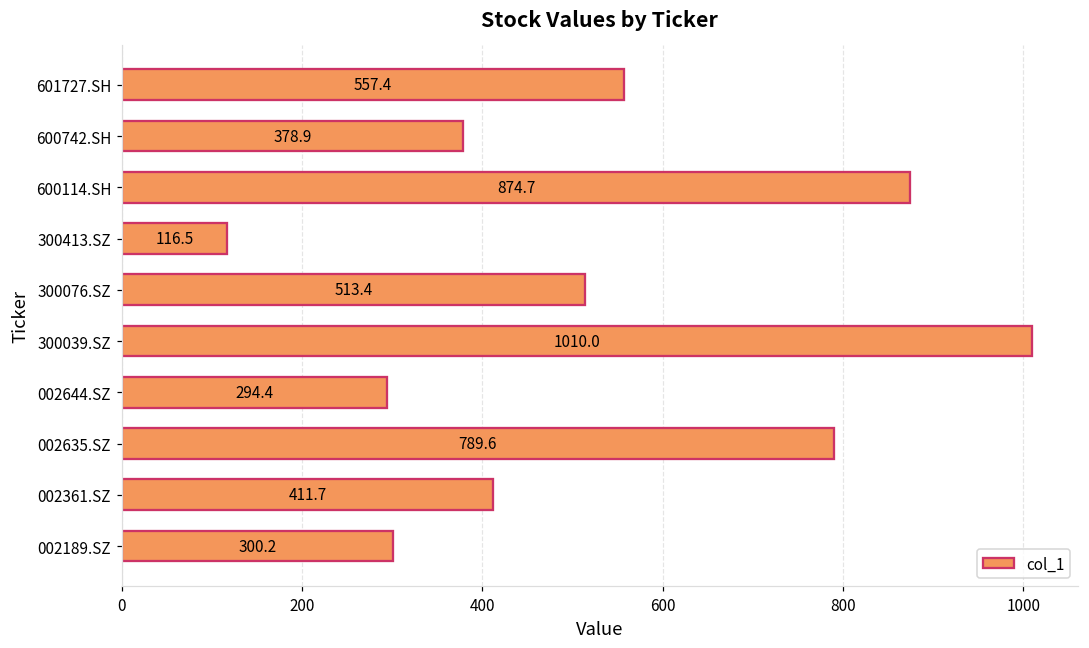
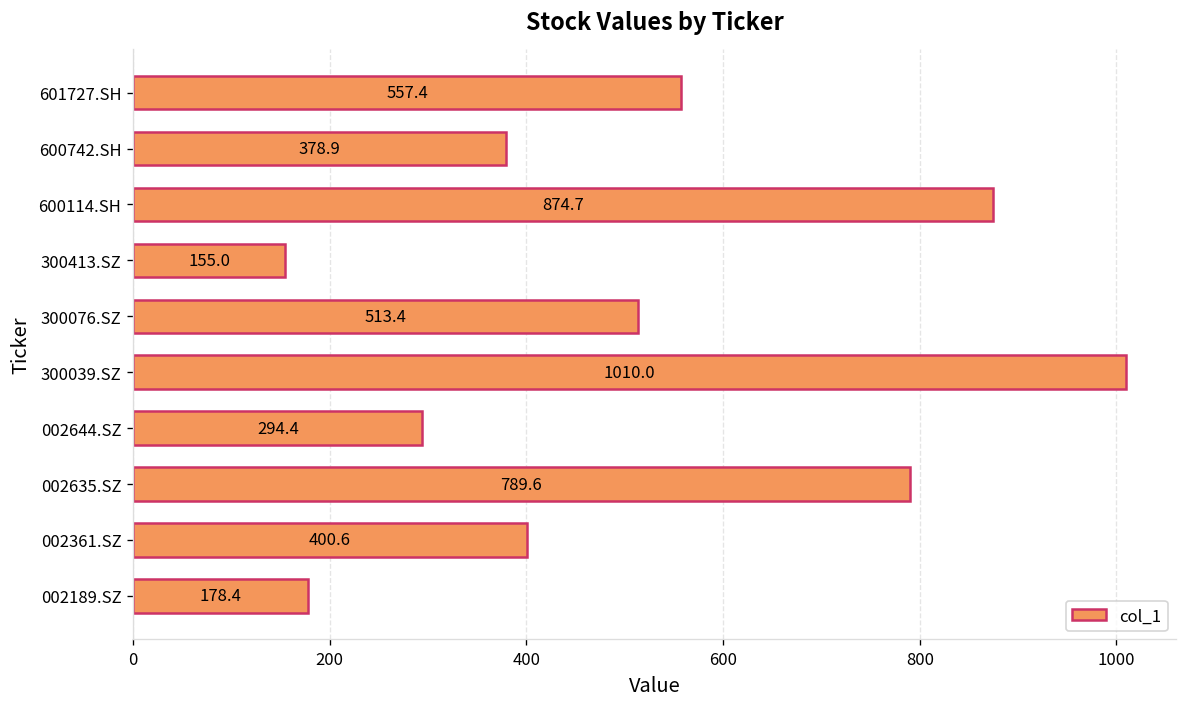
  {
    "601727.SH": 557.4,
    "600742.SH": 378.9,
    "600114.SH": 874.7,
-   "300413.SZ": 116.5,
+   "300413.SZ": 155.0,
    "300076.SZ": 513.4,
    "300039.SZ": 1010.0,
    "002644.SZ": 294.4,
    "002635.SZ": 789.6,
-   "002361.SZ": 411.7,
-   "002189.SZ": 300.2
+   "002361.SZ": 400.6,
+   "002189.SZ": 178.4
  }
